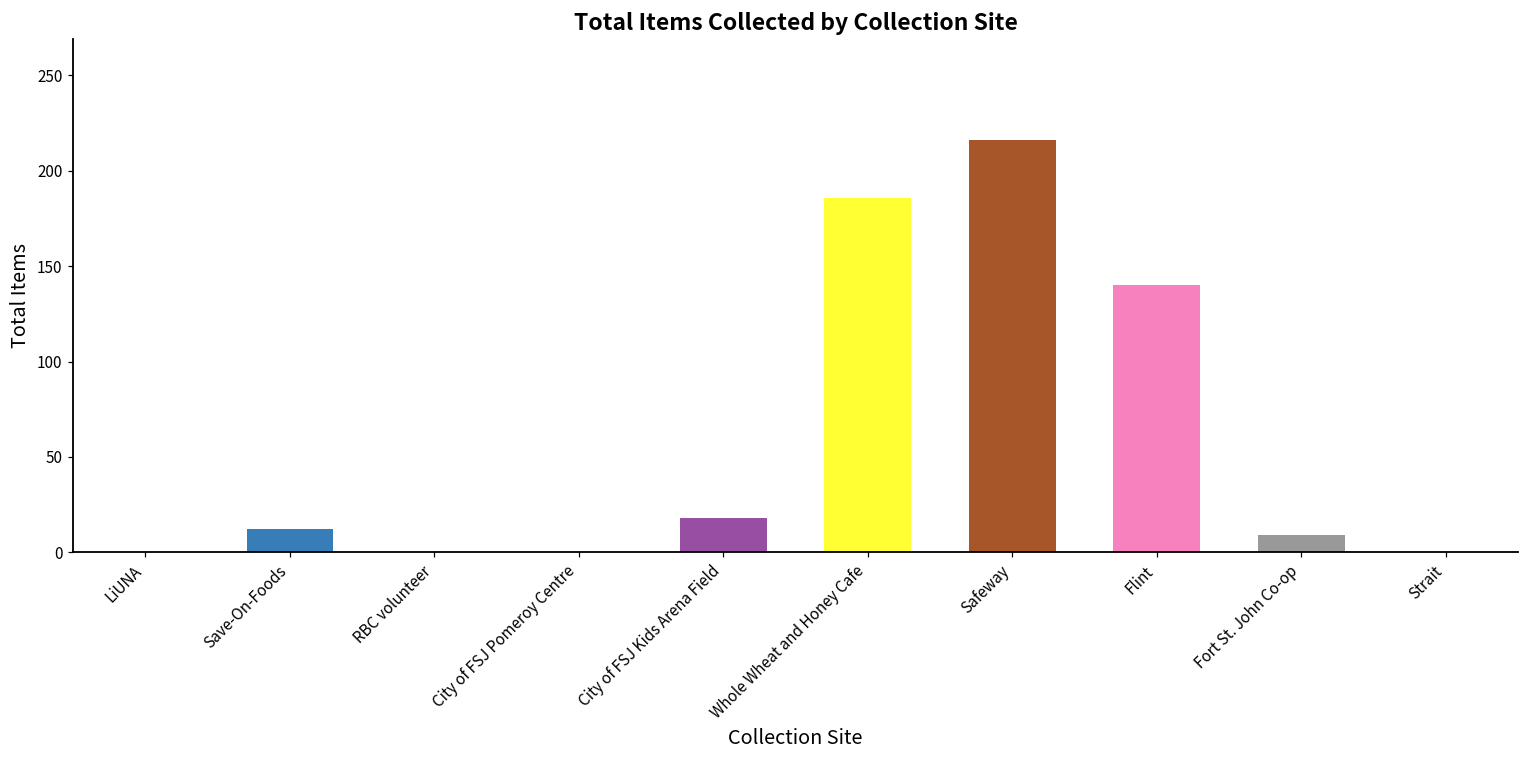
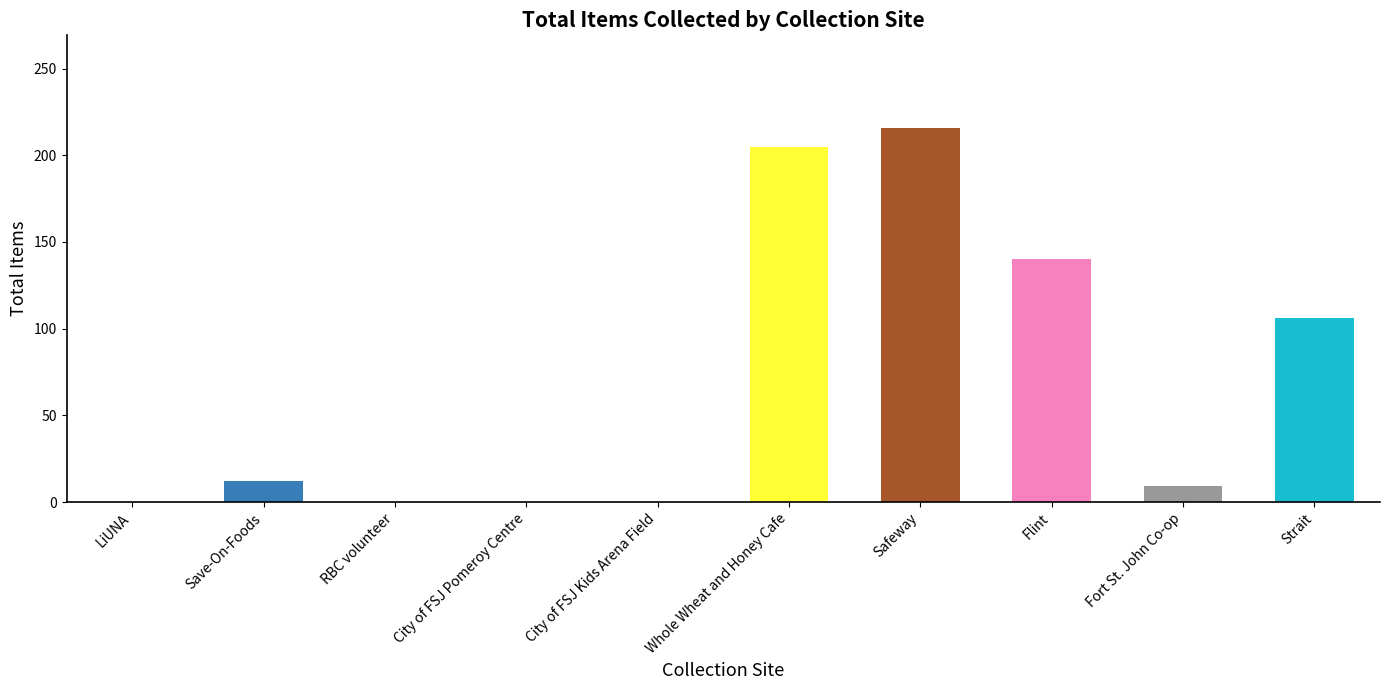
  {
    "LiUNA": 0,
    "Save-On-Foods": 12,
    "RBC volunteer": 0,
    "City of FSJ Pomeroy Centre": 0,
-   "City of FSJ Kids Arena Field": 18,
-   "Whole Wheat and Honey Cafe": 186,
+   "City of FSJ Kids Arena Field": 0,
+   "Whole Wheat and Honey Cafe": 205,
    "Safeway": 216,
    "Flint": 140,
    "Fort St. John Co-op": 9,
-   "Strait": 0
+   "Strait": 106
  }
